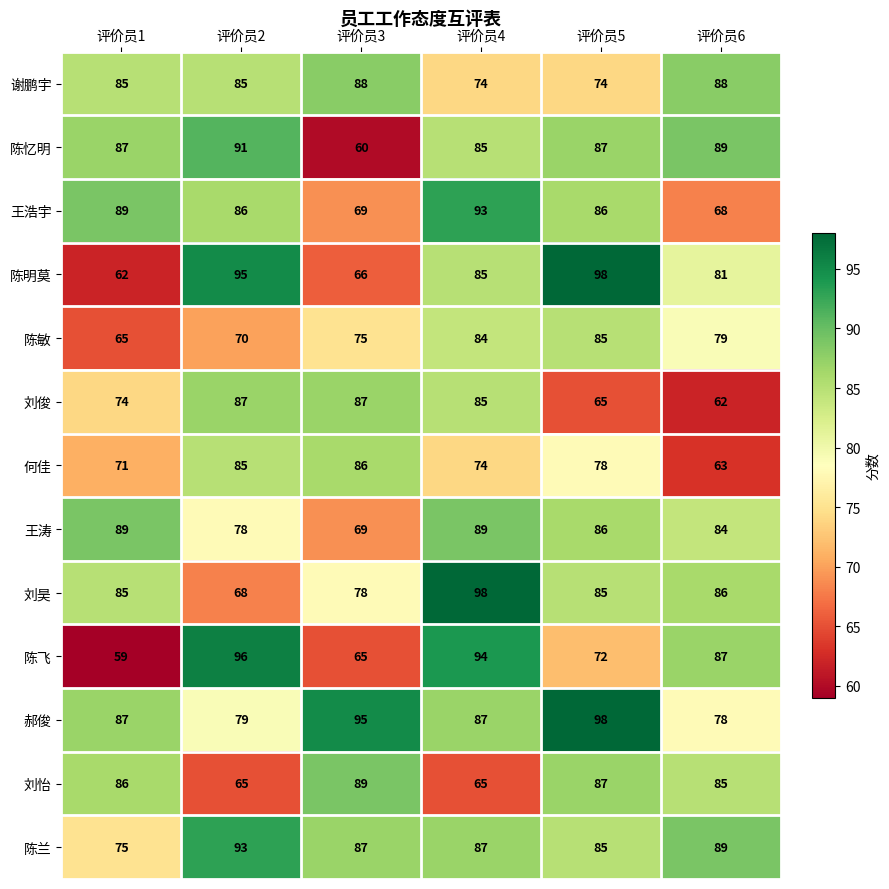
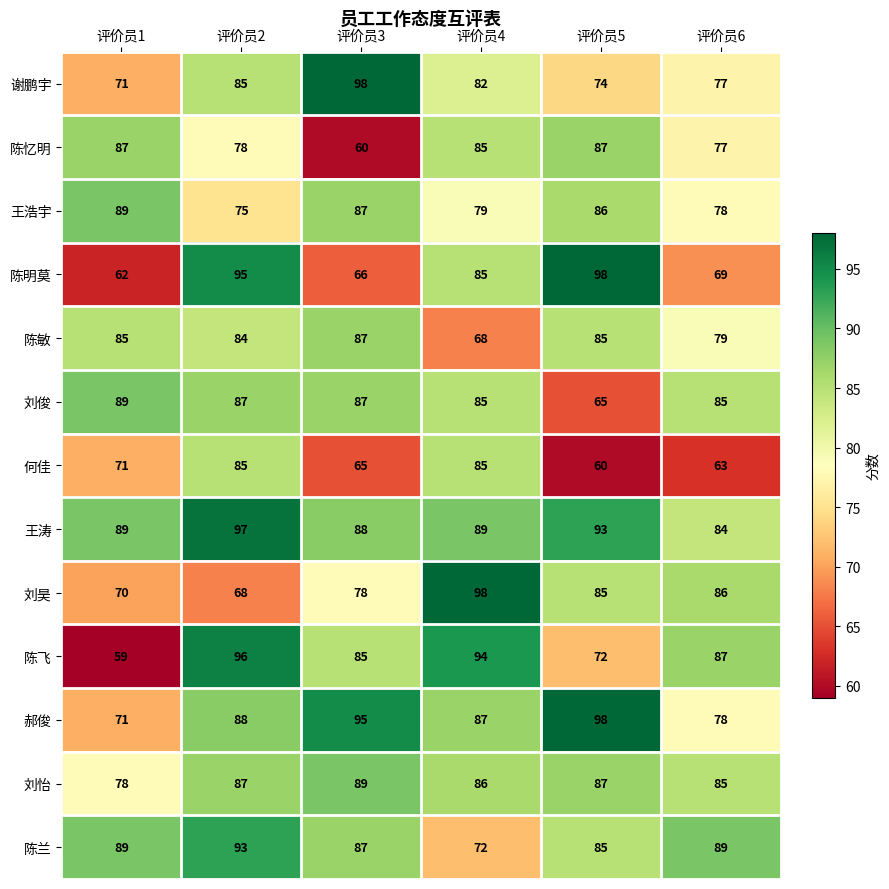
  {
    "谢鹏宇": {
-     "评价员1": 85,
+     "评价员1": 71,
      "评价员2": 85,
-     "评价员3": 88,
-     "评价员4": 74,
+     "评价员3": 98,
+     "评价员4": 82,
      "评价员5": 74,
-     "评价员6": 88
+     "评价员6": 77
    },
    "陈忆明": {
      "评价员1": 87,
-     "评价员2": 91,
+     "评价员2": 78,
      "评价员3": 60,
      "评价员4": 85,
      "评价员5": 87,
-     "评价员6": 89
+     "评价员6": 77
    },
    "王浩宇": {
      "评价员1": 89,
-     "评价员2": 86,
-     "评价员3": 69,
-     "评价员4": 93,
+     "评价员2": 75,
+     "评价员3": 87,
+     "评价员4": 79,
      "评价员5": 86,
-     "评价员6": 68
+     "评价员6": 78
    },
    "陈明莫": {
      "评价员1": 62,
      "评价员2": 95,
      "评价员3": 66,
      "评价员4": 85,
      "评价员5": 98,
-     "评价员6": 81
+     "评价员6": 69
    },
    "陈敏": {
-     "评价员1": 65,
-     "评价员2": 70,
-     "评价员3": 75,
-     "评价员4": 84,
+     "评价员1": 85,
+     "评价员2": 84,
+     "评价员3": 87,
+     "评价员4": 68,
      "评价员5": 85,
      "评价员6": 79
    },
    "刘俊": {
-     "评价员1": 74,
+     "评价员1": 89,
      "评价员2": 87,
      "评价员3": 87,
      "评价员4": 85,
      "评价员5": 65,
-     "评价员6": 62
+     "评价员6": 85
    },
    "何佳": {
      "评价员1": 71,
      "评价员2": 85,
-     "评价员3": 86,
-     "评价员4": 74,
-     "评价员5": 78,
+     "评价员3": 65,
+     "评价员4": 85,
+     "评价员5": 60,
      "评价员6": 63
    },
    "王涛": {
      "评价员1": 89,
-     "评价员2": 78,
-     "评价员3": 69,
+     "评价员2": 97,
+     "评价员3": 88,
      "评价员4": 89,
-     "评价员5": 86,
+     "评价员5": 93,
      "评价员6": 84
    },
    "刘昊": {
-     "评价员1": 85,
+     "评价员1": 70,
      "评价员2": 68,
      "评价员3": 78,
      "评价员4": 98,
      "评价员5": 85,
      "评价员6": 86
    },
    "陈飞": {
      "评价员1": 59,
      "评价员2": 96,
-     "评价员3": 65,
+     "评价员3": 85,
      "评价员4": 94,
      "评价员5": 72,
      "评价员6": 87
    },
    "郝俊": {
-     "评价员1": 87,
-     "评价员2": 79,
+     "评价员1": 71,
+     "评价员2": 88,
      "评价员3": 95,
      "评价员4": 87,
      "评价员5": 98,
      "评价员6": 78
    },
    "刘怡": {
-     "评价员1": 86,
-     "评价员2": 65,
+     "评价员1": 78,
+     "评价员2": 87,
      "评价员3": 89,
-     "评价员4": 65,
+     "评价员4": 86,
      "评价员5": 87,
      "评价员6": 85
    },
    "陈兰": {
-     "评价员1": 75,
+     "评价员1": 89,
      "评价员2": 93,
      "评价员3": 87,
-     "评价员4": 87,
+     "评价员4": 72,
      "评价员5": 85,
      "评价员6": 89
    }
  }
